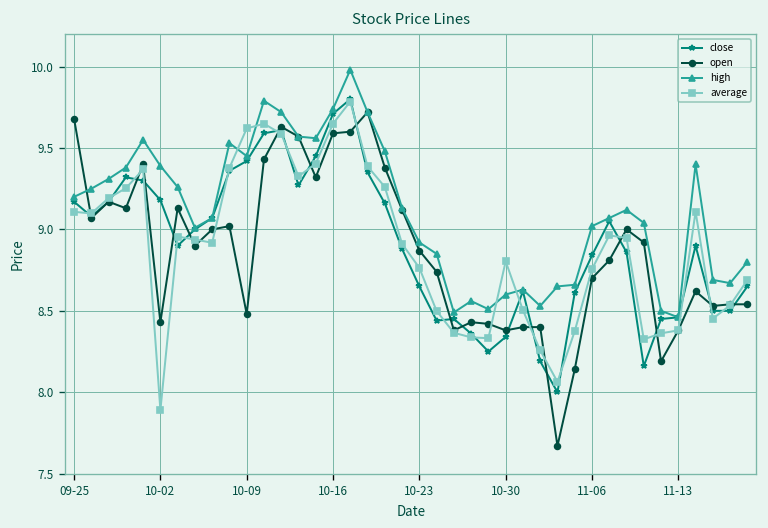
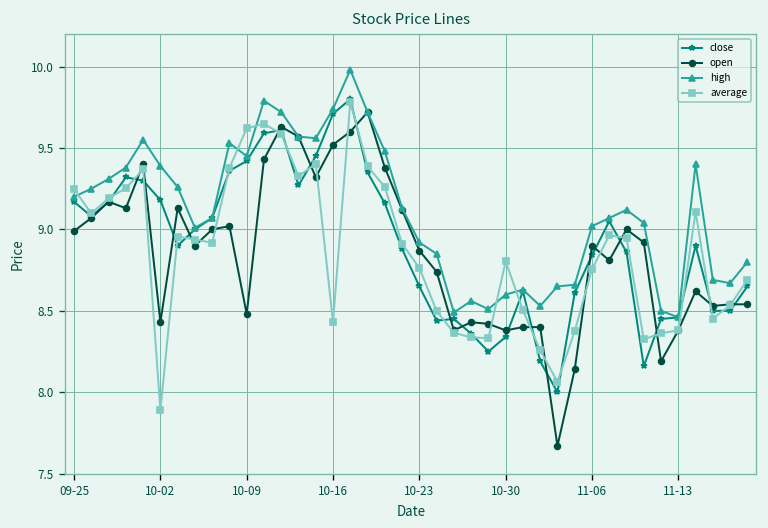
  {
    "open": {
-     "09-25": 9.68,
+     "09-25": 8.99,
      "10-02": 8.43,
      "10-09": 8.48,
-     "10-16": 9.59,
+     "10-16": 9.52,
      "10-23": 8.87,
      "10-30": 8.38,
-     "11-06": 8.7
+     "11-06": 8.9
    },
    "average": {
-     "09-25": 9.11,
+     "09-25": 9.25,
      "10-02": 7.89,
      "10-09": 9.62,
-     "10-16": 9.65,
+     "10-16": 8.43,
      "10-23": 8.76,
      "10-30": 8.80,
      "11-06": 8.76
    }
  }
